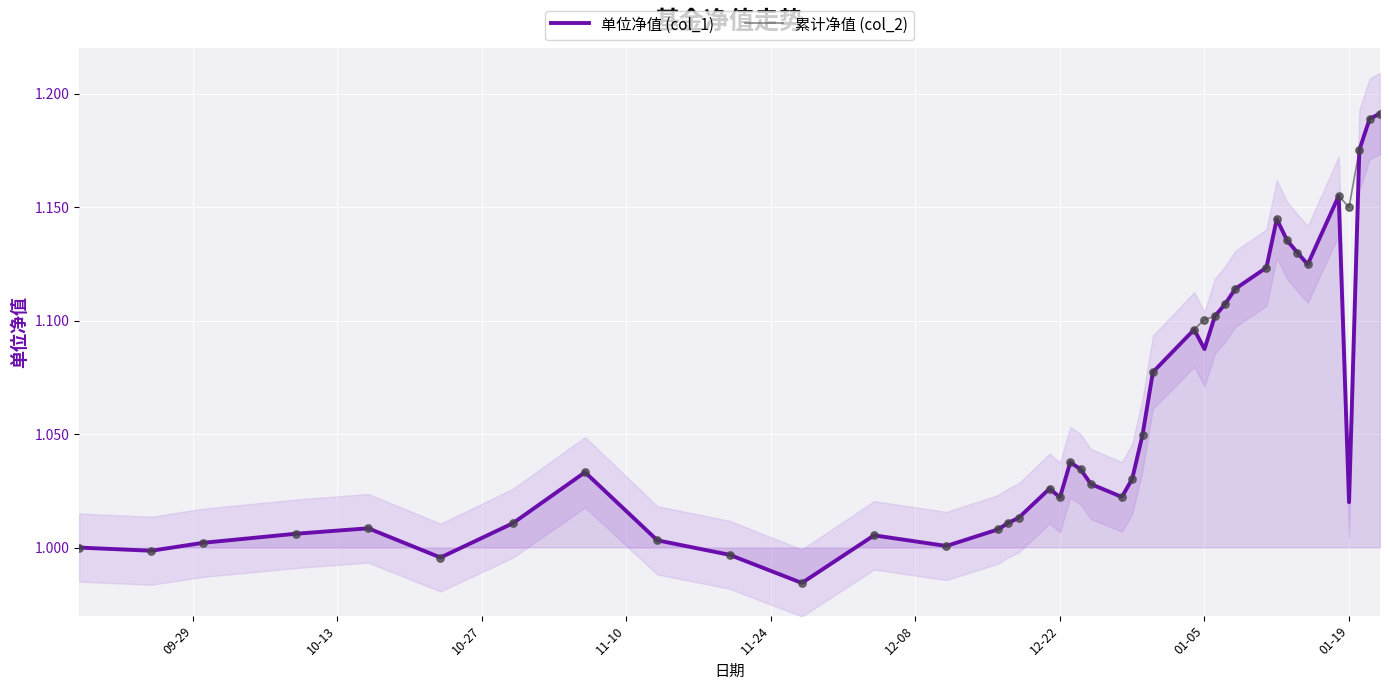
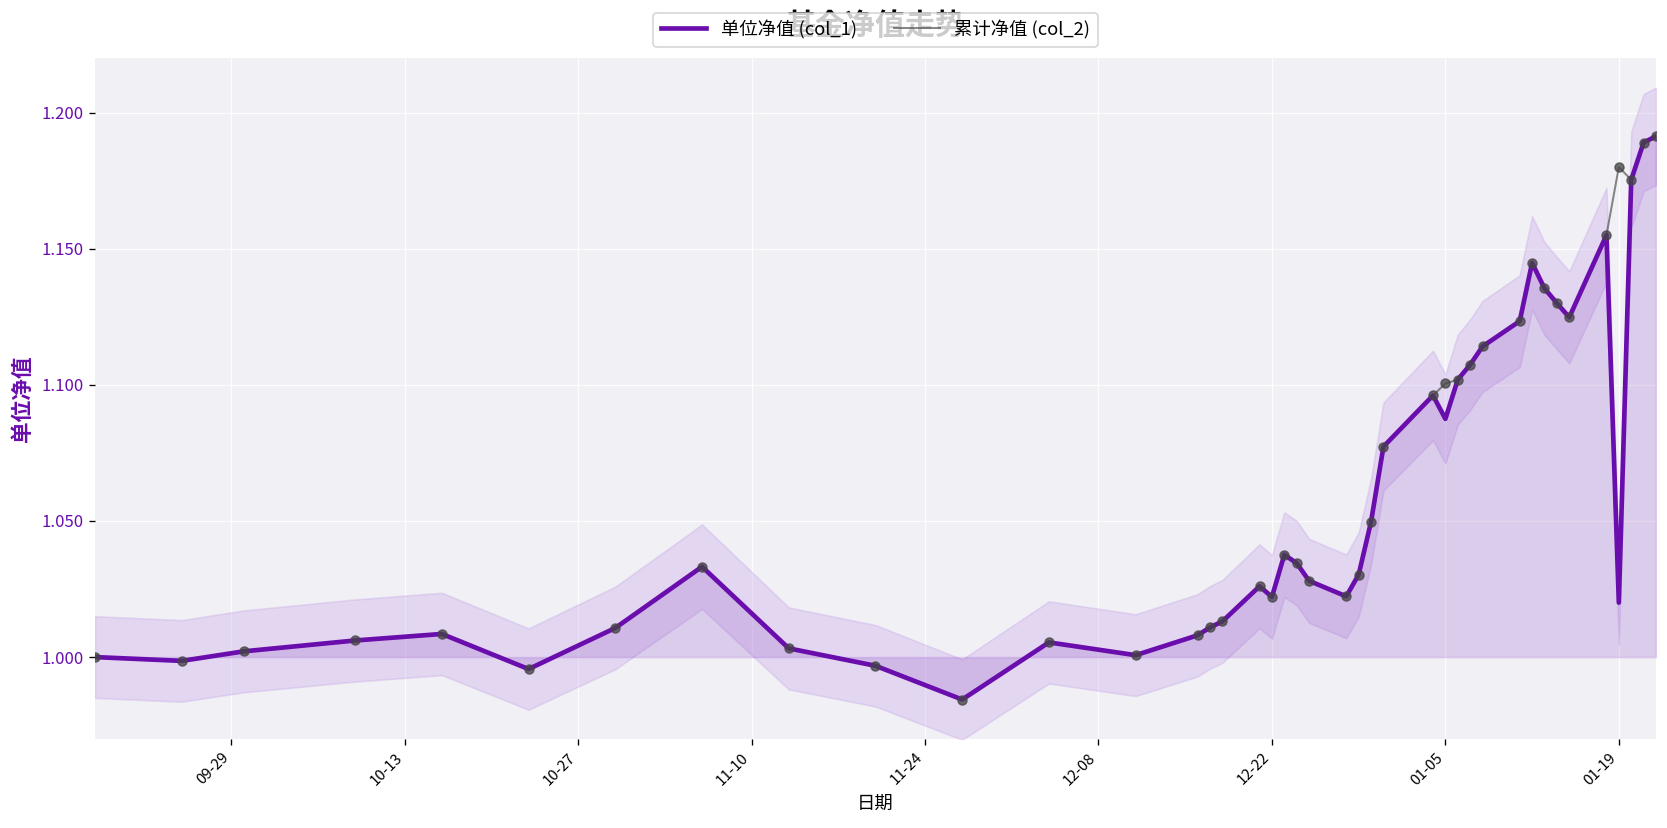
  {
    "累计净值 (col_2)": {
      "01-05": 1.10,
-     "01-19": 1.15
+     "01-19": 1.18
    }
  }
